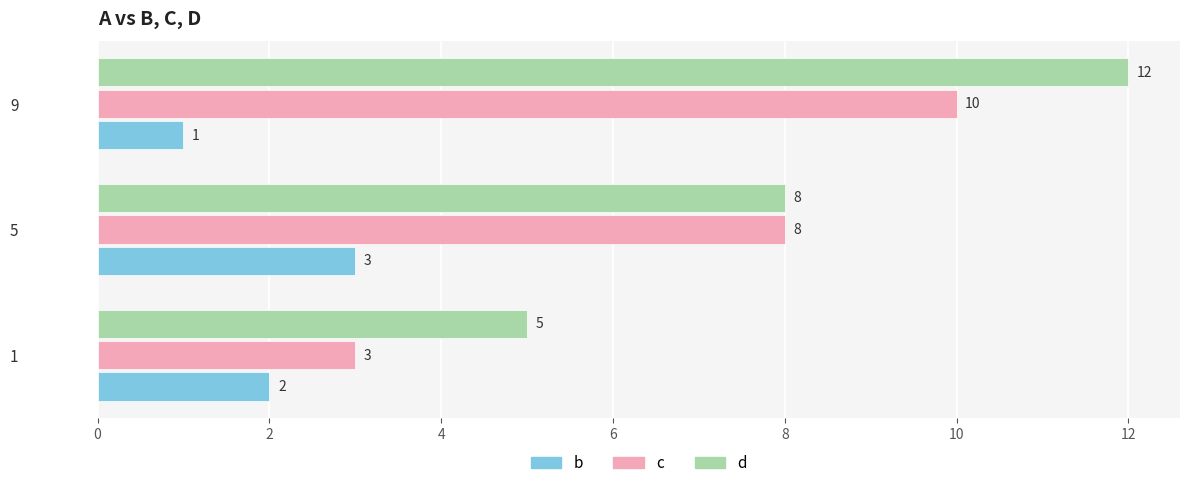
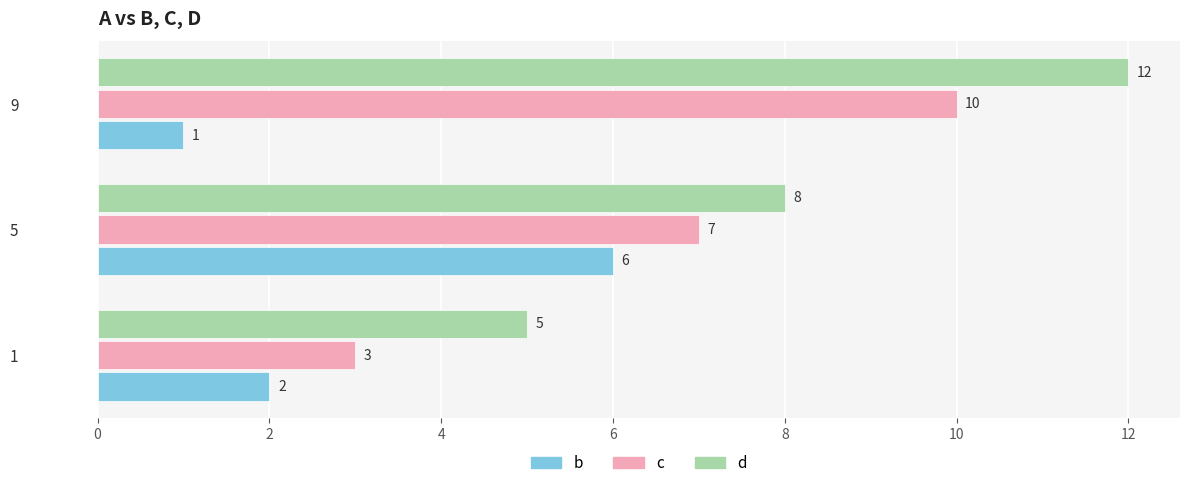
  {
    "b": {
      "9": 1,
-     "5": 3,
+     "5": 6,
      "1": 2
    },
    "c": {
      "9": 10,
-     "5": 8,
+     "5": 7,
      "1": 3
    },
    "d": {
      "9": 12,
      "5": 8,
      "1": 5
    }
  }
